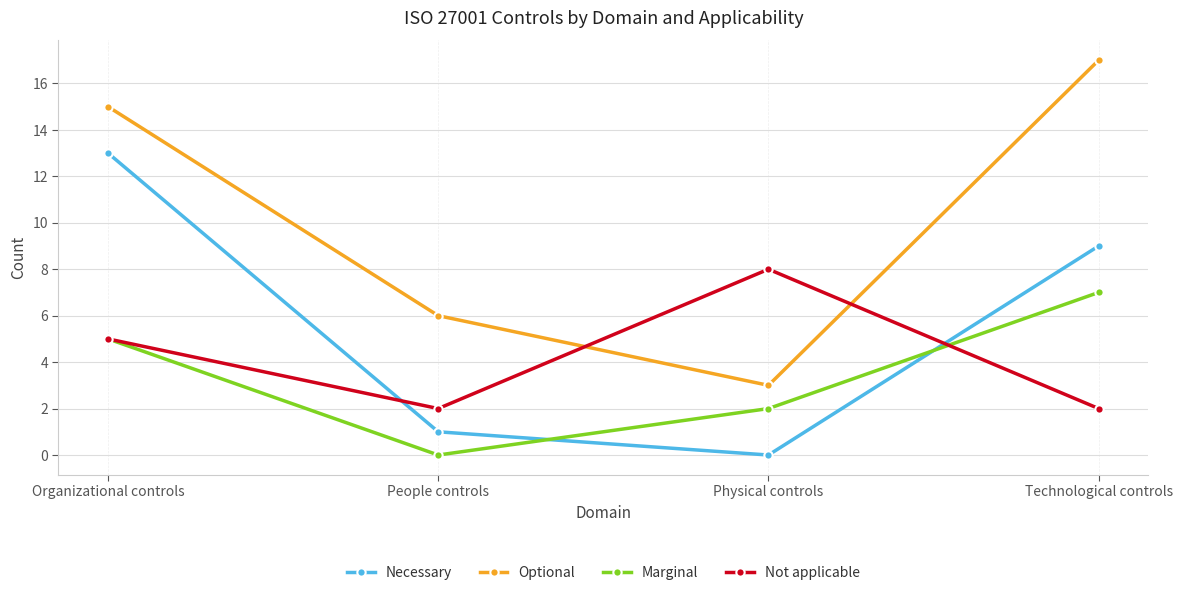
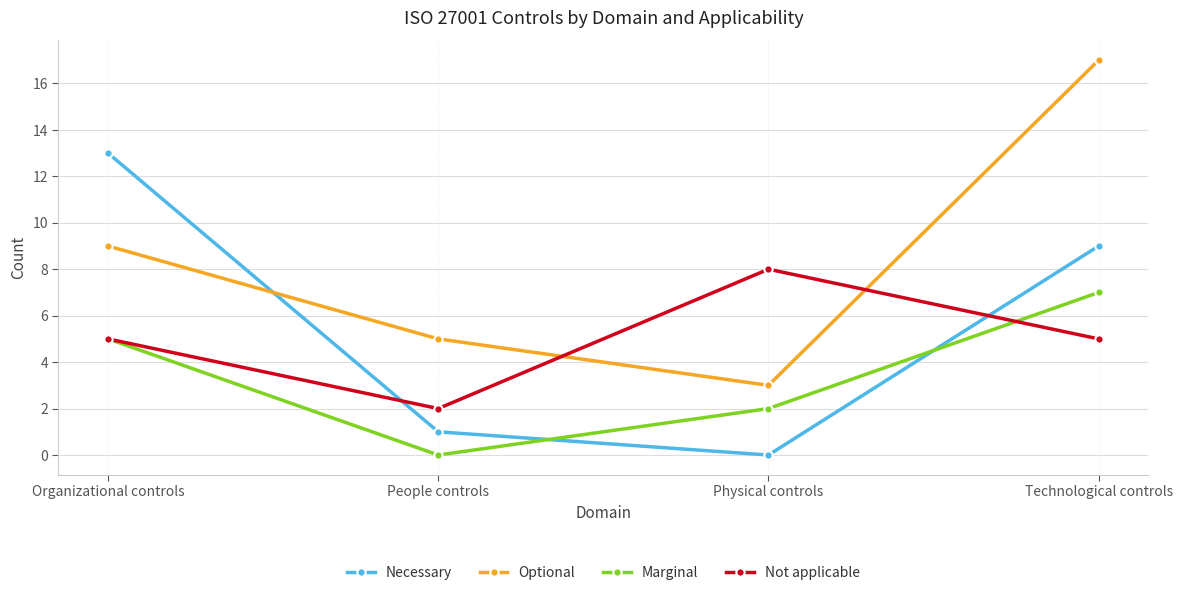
  {
    "Necessary": {
      "Organizational controls": 13,
      "People controls": 1,
      "Physical controls": 0,
      "Technological controls": 9
    },
    "Optional": {
-     "Organizational controls": 15,
-     "People controls": 6,
+     "Organizational controls": 9,
+     "People controls": 5,
      "Physical controls": 3,
      "Technological controls": 17
    },
    "Marginal": {
      "People controls": 0,
      "Physical controls": 2,
      "Technological controls": 7
    },
    "Not applicable": {
      "People controls": 2,
      "Physical controls": 8,
-     "Technological controls": 2
+     "Technological controls": 5
    }
  }
